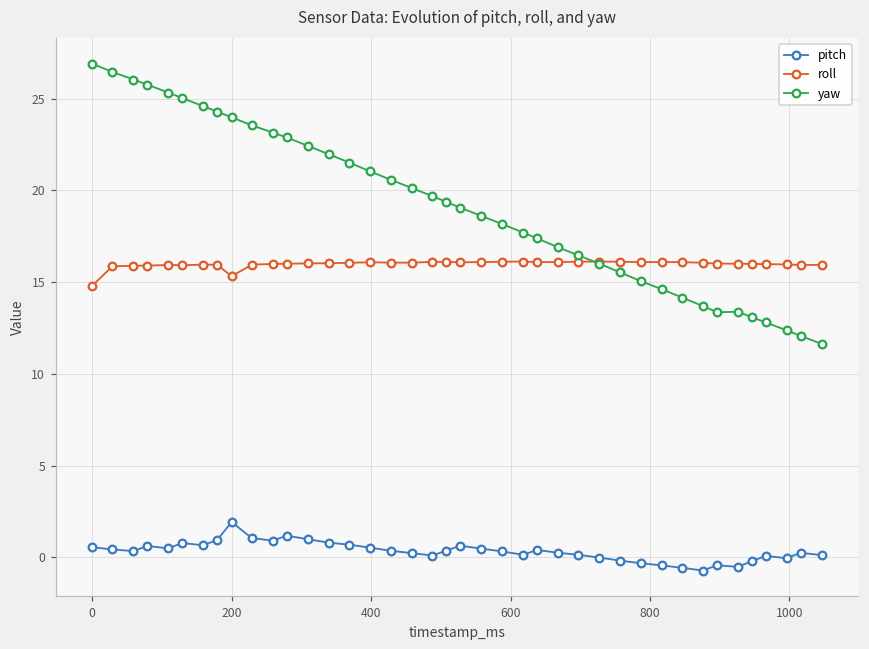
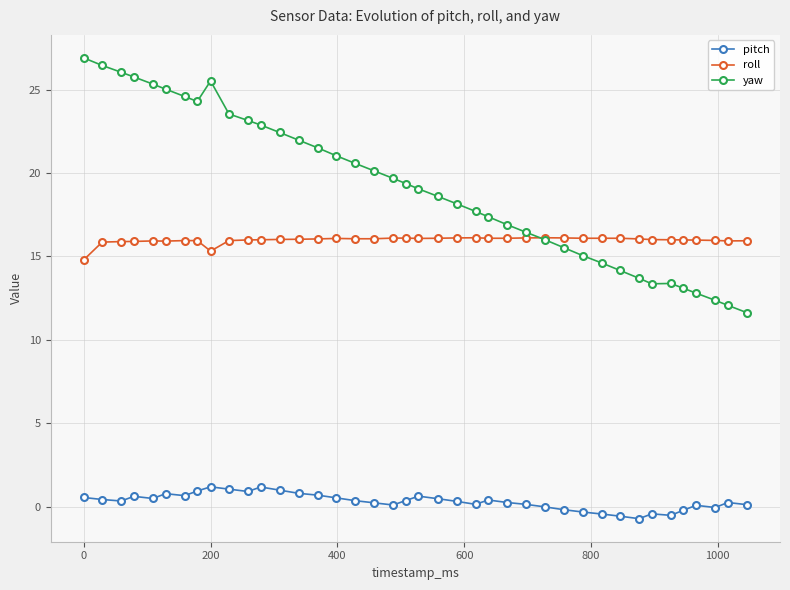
  {
    "pitch": {
      "0": 0.6,
-     "200": 1.9
+     "200": 1.2
    },
    "roll": {
      "0": 14.8,
      "200": 15.3
    },
    "yaw": {
      "0": 26.9,
-     "200": 24.0
+     "200": 25.5
    }
  }
